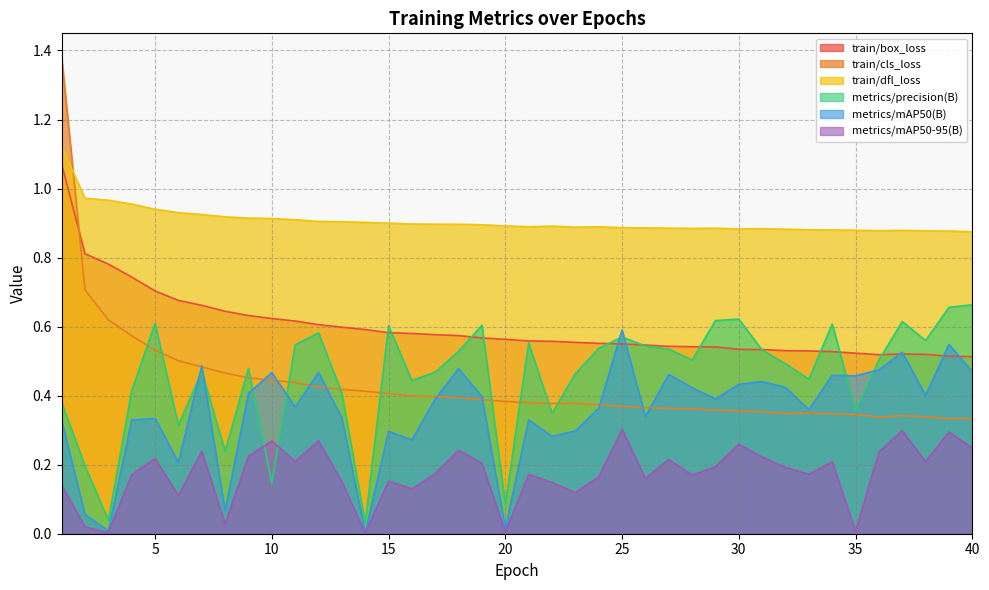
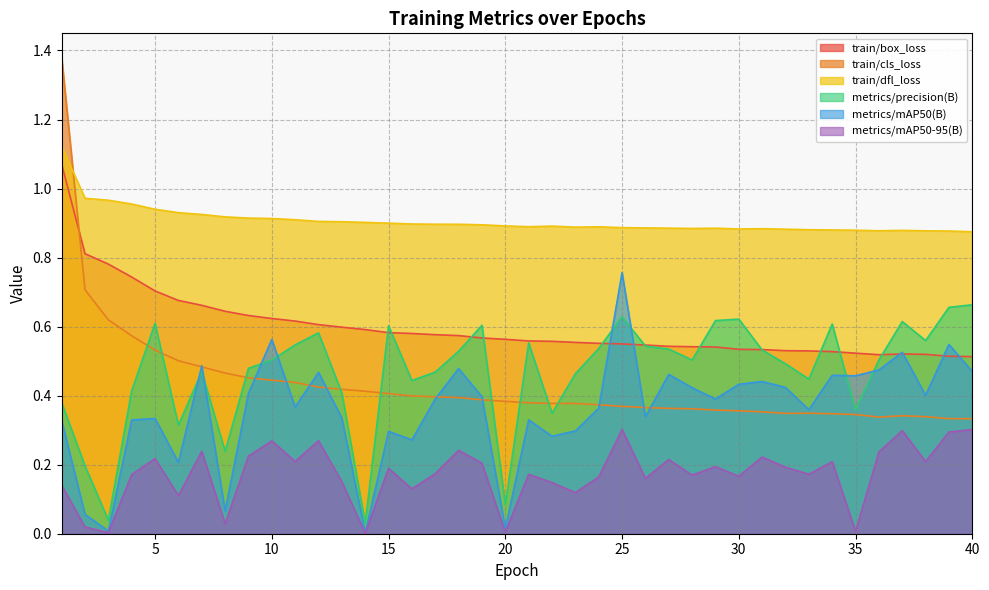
  {
    "train/dfl_loss": {
      "5": 0.94,
      "10": 0.91,
      "15": 0.90,
      "20": 0.89,
      "25": 0.89,
      "30": 0.88,
      "35": 0.88,
      "40": 0.87
    },
    "metrics/precision(B)": {
      "5": 0.61,
-     "10": 0.15,
+     "10": 0.50,
      "15": 0.60,
      "20": 0.08,
-     "25": 0.57,
+     "25": 0.63,
      "30": 0.62,
      "35": 0.36,
      "40": 0.66
    },
    "metrics/mAP50(B)": {
      "5": 0.33,
-     "10": 0.47,
+     "10": 0.56,
      "15": 0.30,
      "20": 0.02,
-     "25": 0.59,
+     "25": 0.76,
      "30": 0.43,
      "35": 0.46,
      "40": 0.47
    },
    "metrics/mAP50-95(B)": {
      "5": 0.22,
      "10": 0.27,
-     "15": 0.15,
+     "15": 0.19,
      "20": 0.00,
      "25": 0.30,
-     "30": 0.26,
+     "30": 0.17,
      "35": 0.01,
-     "40": 0.25
+     "40": 0.30
    }
  }
